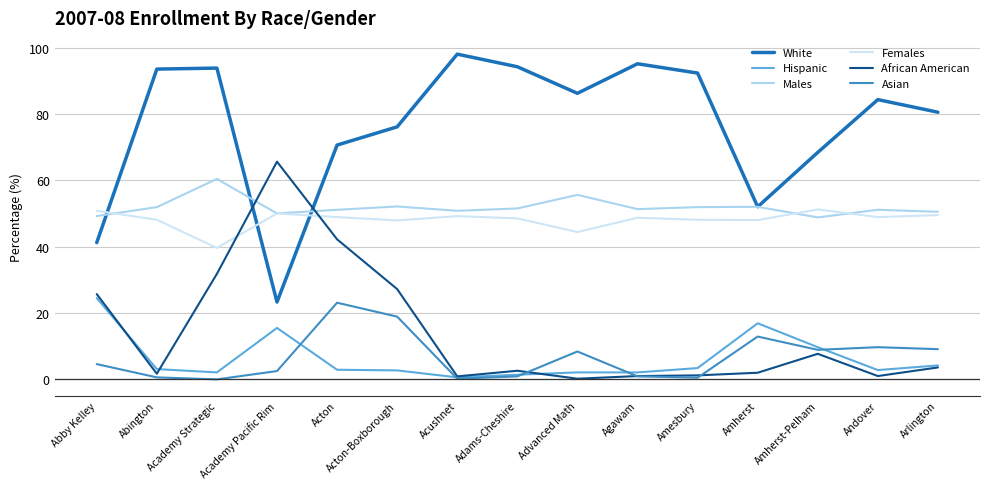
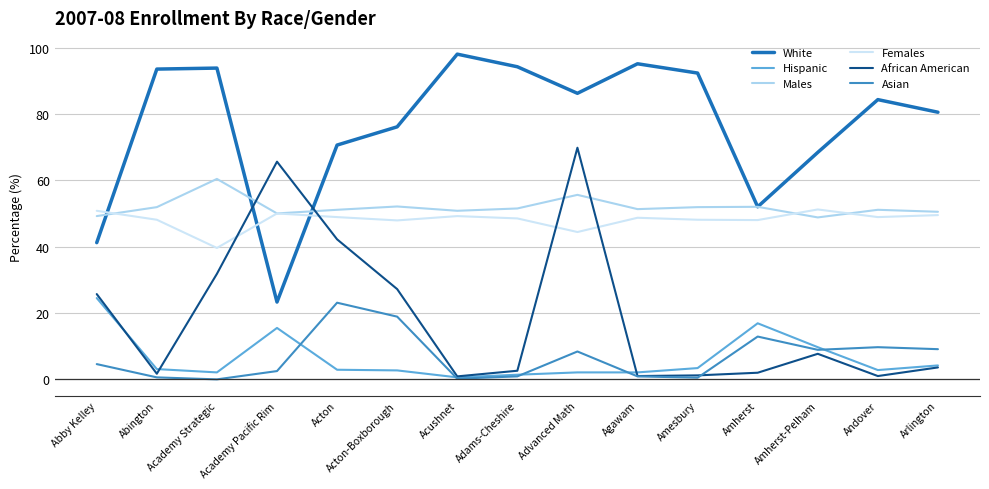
  {
    "African American": {
      "Abby Kelley": 26,
      "Abington": 2,
      "Academy Strategic": 32,
      "Academy Pacific Rim": 66,
      "Acton": 42,
      "Acton-Boxborough": 27,
      "Adams-Cheshire": 3,
-     "Advanced Math": 0,
+     "Advanced Math": 70,
      "Amherst": 2,
      "Amherst-Pelham": 8,
      "Andover": 1
    }
  }
